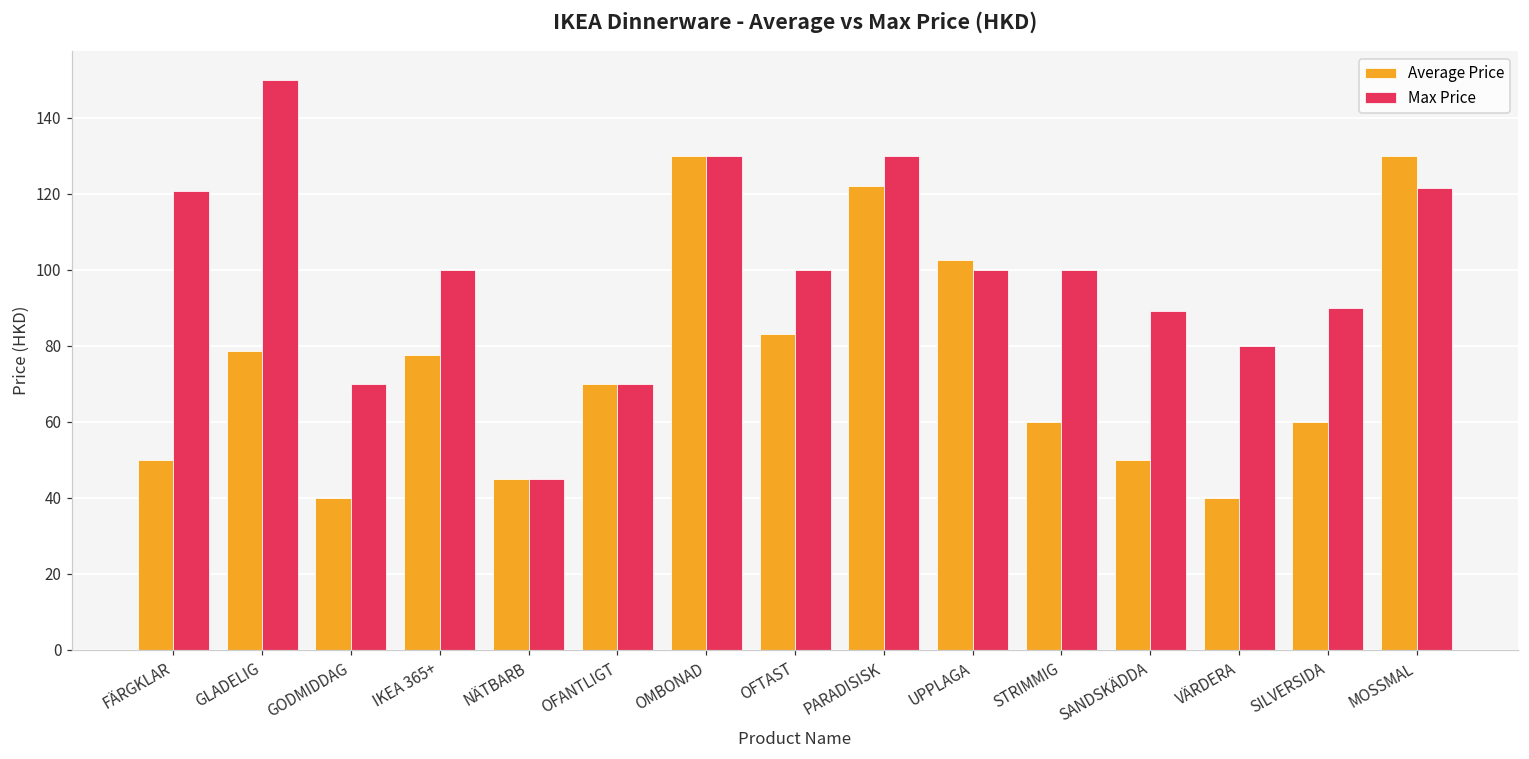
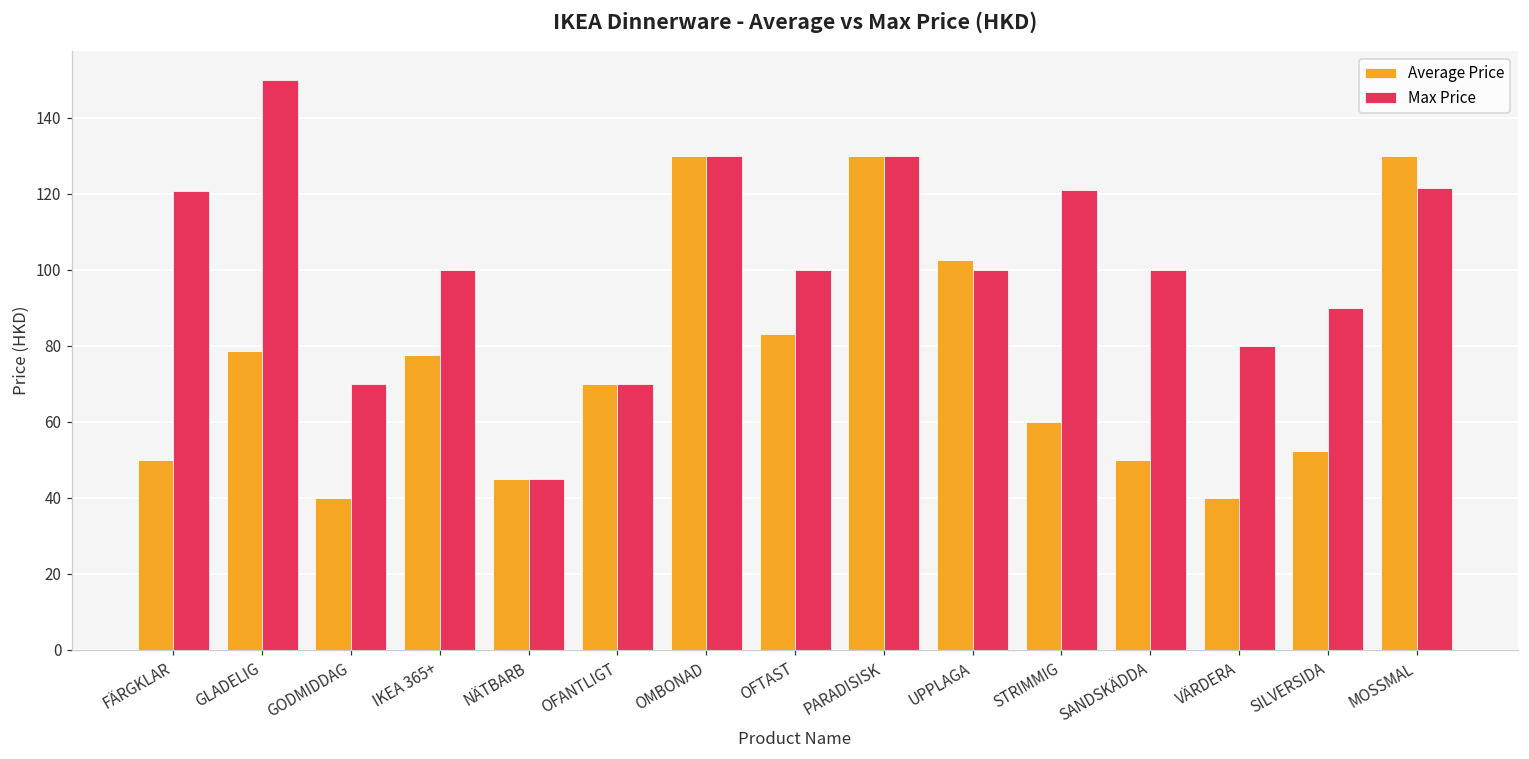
  {
    "Average Price": {
      "FÄRGKLAR": 50,
      "GLADELIG": 79,
      "GODMIDDAG": 40,
      "IKEA 365+": 78,
      "NÄTBARB": 45,
      "OFANTLIGT": 70,
      "OMBONAD": 130,
      "OFTAST": 83,
-     "PARADISISK": 122,
+     "PARADISISK": 130,
      "UPPLAGA": 103,
      "STRIMMIG": 60,
      "SANDSKÄDDA": 50,
      "VÄRDERA": 40,
-     "SILVERSIDA": 60,
+     "SILVERSIDA": 52,
      "MOSSMAL": 130
    },
    "Max Price": {
      "FÄRGKLAR": 121,
      "GLADELIG": 150,
      "GODMIDDAG": 70,
      "IKEA 365+": 100,
      "NÄTBARB": 45,
      "OFANTLIGT": 70,
      "OMBONAD": 130,
      "OFTAST": 100,
      "PARADISISK": 130,
      "UPPLAGA": 100,
-     "STRIMMIG": 100,
-     "SANDSKÄDDA": 89,
+     "STRIMMIG": 121,
+     "SANDSKÄDDA": 100,
      "VÄRDERA": 80,
      "SILVERSIDA": 90,
      "MOSSMAL": 121
    }
  }
